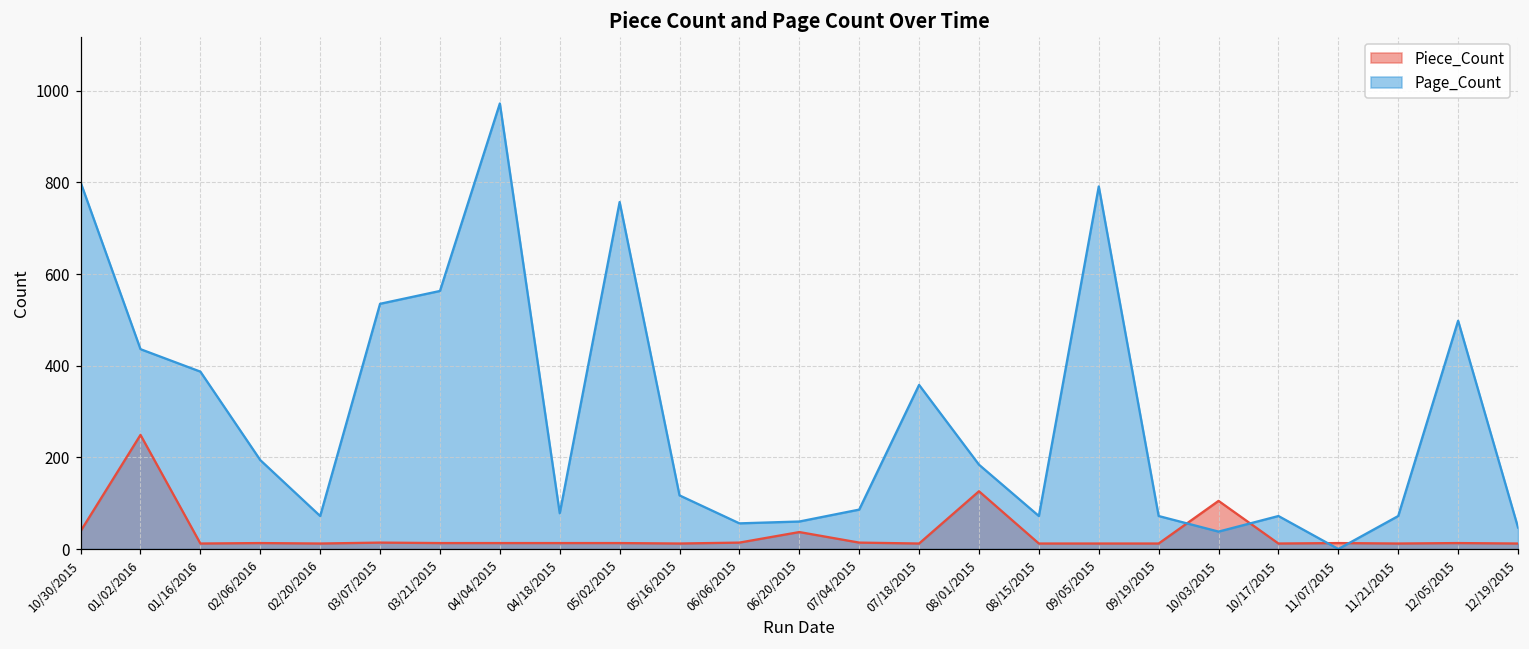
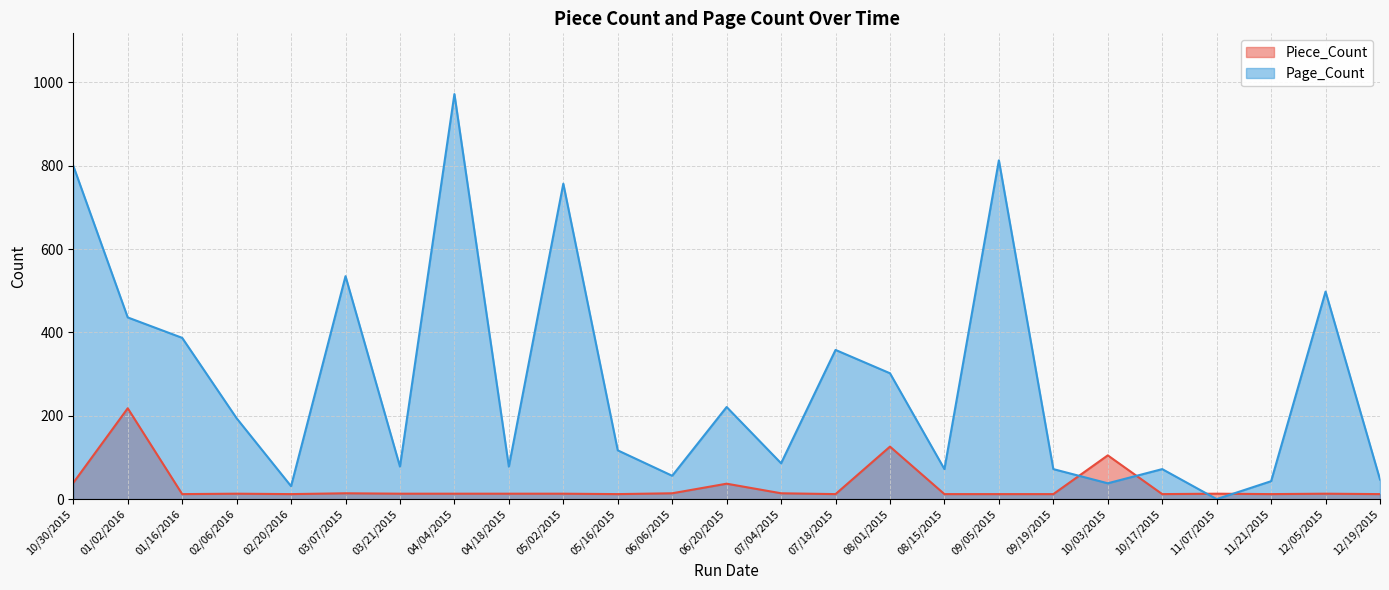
  {
    "Piece_Count": {
      "10/30/2015": 40,
-     "01/02/2016": 250,
+     "01/02/2016": 220,
      "01/16/2016": 10,
      "02/06/2016": 10,
      "02/20/2016": 10,
      "03/07/2015": 10,
      "03/21/2015": 10,
      "04/04/2015": 10,
      "04/18/2015": 10,
      "05/02/2015": 10,
      "05/16/2015": 10,
      "06/06/2015": 10,
      "06/20/2015": 40,
      "07/04/2015": 10,
      "07/18/2015": 10,
      "08/01/2015": 130,
      "08/15/2015": 10,
      "09/05/2015": 10,
      "09/19/2015": 10,
      "10/03/2015": 110,
      "10/17/2015": 10,
      "11/07/2015": 10,
      "11/21/2015": 10,
      "12/05/2015": 10,
      "12/19/2015": 10
    },
    "Page_Count": {
      "10/30/2015": 800,
      "01/02/2016": 440,
      "01/16/2016": 390,
      "02/06/2016": 190,
-     "02/20/2016": 70,
+     "02/20/2016": 30,
      "03/07/2015": 540,
-     "03/21/2015": 560,
+     "03/21/2015": 80,
      "04/04/2015": 970,
      "04/18/2015": 80,
      "05/02/2015": 760,
      "05/16/2015": 120,
      "06/06/2015": 60,
-     "06/20/2015": 60,
+     "06/20/2015": 220,
      "07/04/2015": 90,
      "07/18/2015": 360,
-     "08/01/2015": 180,
+     "08/01/2015": 300,
      "08/15/2015": 70,
-     "09/05/2015": 790,
+     "09/05/2015": 810,
      "09/19/2015": 70,
      "10/03/2015": 40,
      "10/17/2015": 70,
      "11/07/2015": 0,
-     "11/21/2015": 70,
+     "11/21/2015": 40,
      "12/05/2015": 500,
      "12/19/2015": 50
    }
  }
